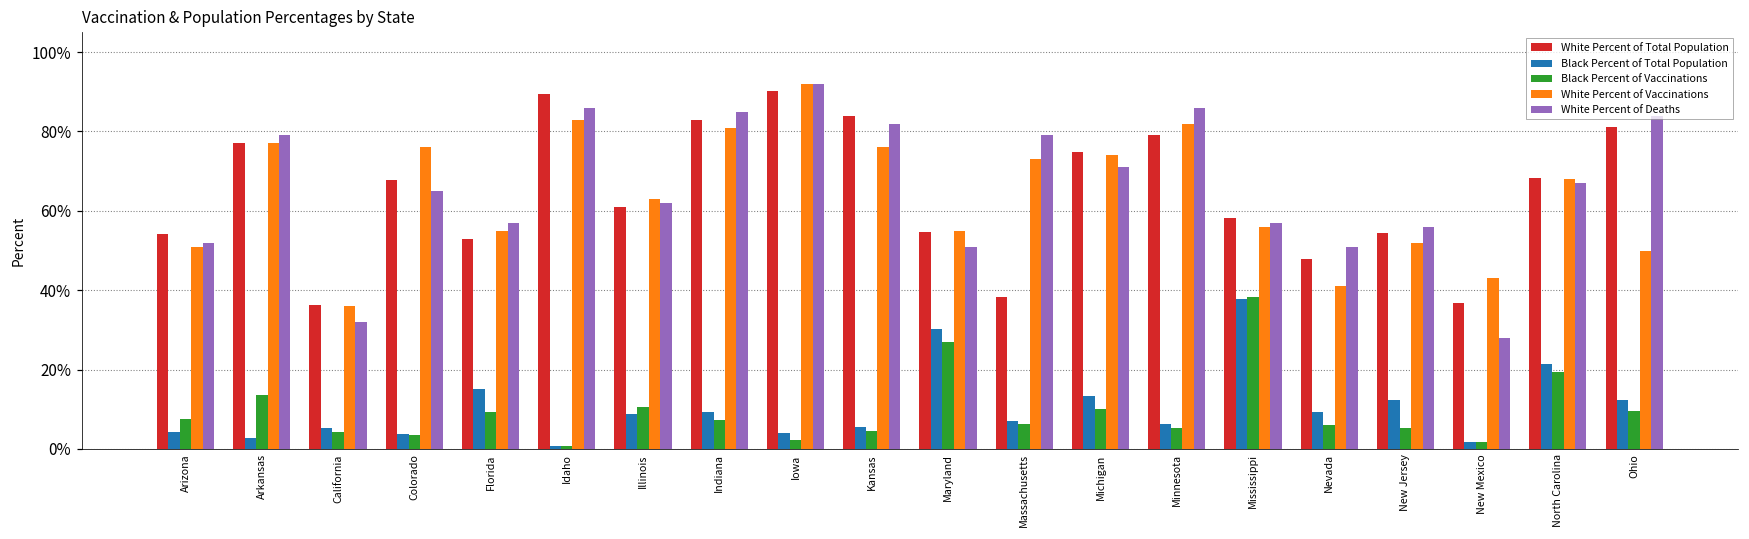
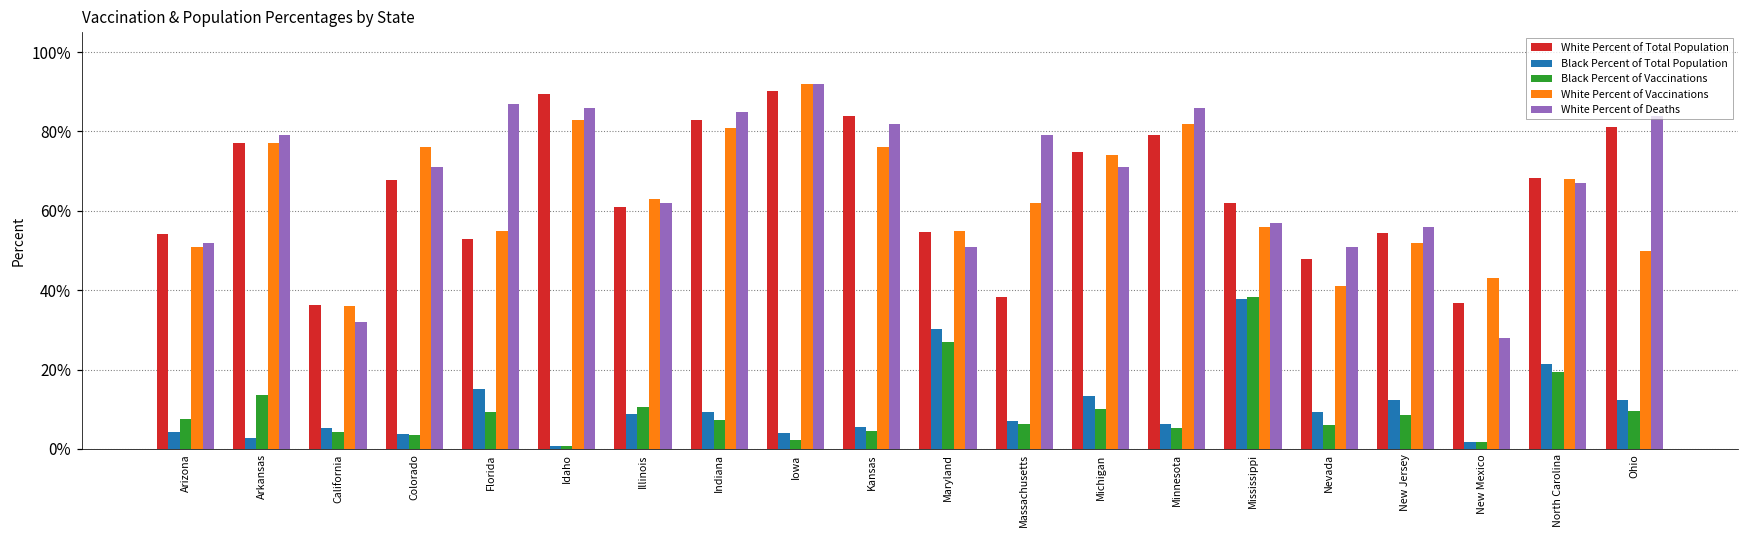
  {
    "White Percent of Total Population": {
      "Arizona": "54%",
      "Arkansas": "77%",
      "California": "36%",
      "Colorado": "68%",
      "Florida": "53%",
      "Idaho": "89%",
      "Illinois": "61%",
      "Indiana": "83%",
      "Iowa": "90%",
      "Kansas": "84%",
      "Maryland": "55%",
      "Massachusetts": "38%",
      "Michigan": "75%",
      "Minnesota": "79%",
-     "Mississippi": "58%",
+     "Mississippi": "62%",
      "Nevada": "48%",
      "New Jersey": "55%",
      "New Mexico": "37%",
      "North Carolina": "68%",
      "Ohio": "81%"
    },
    "Black Percent of Total Population": {
      "Arizona": "4%",
      "Arkansas": "3%",
      "California": "5%",
      "Colorado": "4%",
      "Florida": "15%",
      "Idaho": "1%",
      "Illinois": "9%",
      "Indiana": "9%",
      "Iowa": "4%",
      "Kansas": "6%",
      "Maryland": "30%",
      "Massachusetts": "7%",
      "Michigan": "13%",
      "Minnesota": "6%",
      "Mississippi": "38%",
      "Nevada": "9%",
      "New Jersey": "12%",
      "New Mexico": "2%",
      "North Carolina": "21%",
      "Ohio": "12%"
    },
    "Black Percent of Vaccinations": {
      "Arizona": "8%",
      "Arkansas": "14%",
      "California": "4%",
      "Colorado": "4%",
      "Florida": "9%",
      "Idaho": "1%",
      "Illinois": "11%",
      "Indiana": "7%",
      "Iowa": "2%",
      "Kansas": "5%",
      "Maryland": "27%",
      "Massachusetts": "6%",
      "Michigan": "10%",
      "Minnesota": "5%",
      "Mississippi": "38%",
      "Nevada": "6%",
-     "New Jersey": "5%",
+     "New Jersey": "9%",
      "New Mexico": "2%",
      "North Carolina": "19%",
      "Ohio": "10%"
    },
    "White Percent of Vaccinations": {
      "Arizona": "51%",
      "Arkansas": "77%",
      "California": "36%",
      "Colorado": "76%",
      "Florida": "55%",
      "Idaho": "83%",
      "Illinois": "63%",
      "Indiana": "81%",
      "Iowa": "92%",
      "Kansas": "76%",
      "Maryland": "55%",
-     "Massachusetts": "73%",
+     "Massachusetts": "62%",
      "Michigan": "74%",
      "Minnesota": "82%",
      "Mississippi": "56%",
      "Nevada": "41%",
      "New Jersey": "52%",
      "New Mexico": "43%",
      "North Carolina": "68%",
      "Ohio": "50%"
    },
    "White Percent of Deaths": {
      "Arizona": "52%",
      "Arkansas": "79%",
      "California": "32%",
-     "Colorado": "65%",
-     "Florida": "57%",
+     "Colorado": "71%",
+     "Florida": "87%",
      "Idaho": "86%",
      "Illinois": "62%",
      "Indiana": "85%",
      "Iowa": "92%",
      "Kansas": "82%",
      "Maryland": "51%",
      "Massachusetts": "79%",
      "Michigan": "71%",
      "Minnesota": "86%",
      "Mississippi": "57%",
      "Nevada": "51%",
      "New Jersey": "56%",
      "New Mexico": "28%",
      "North Carolina": "67%"
    }
  }
